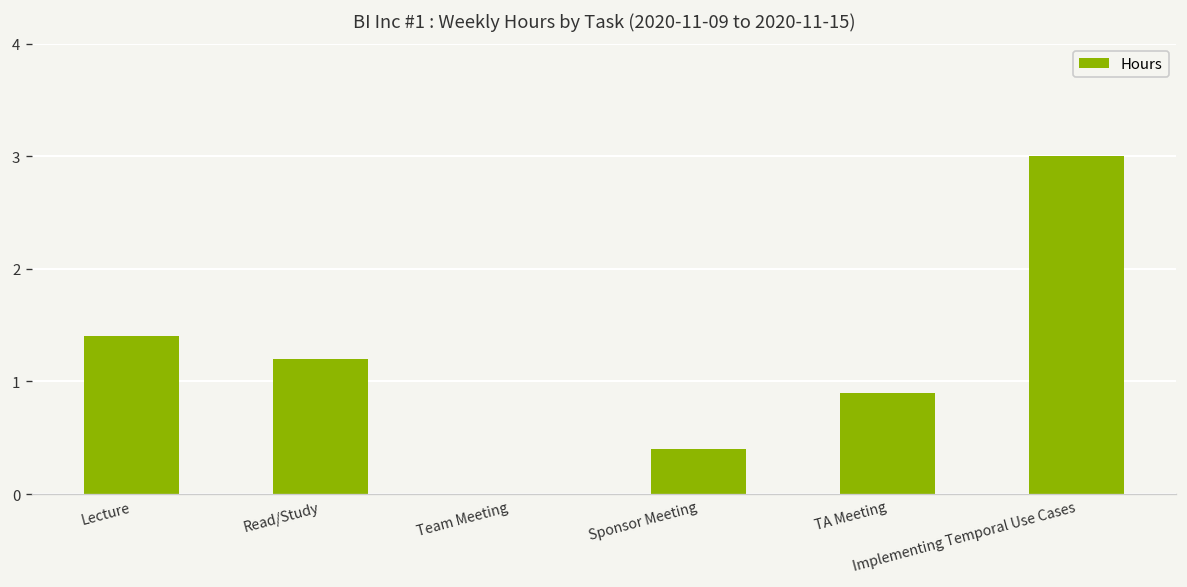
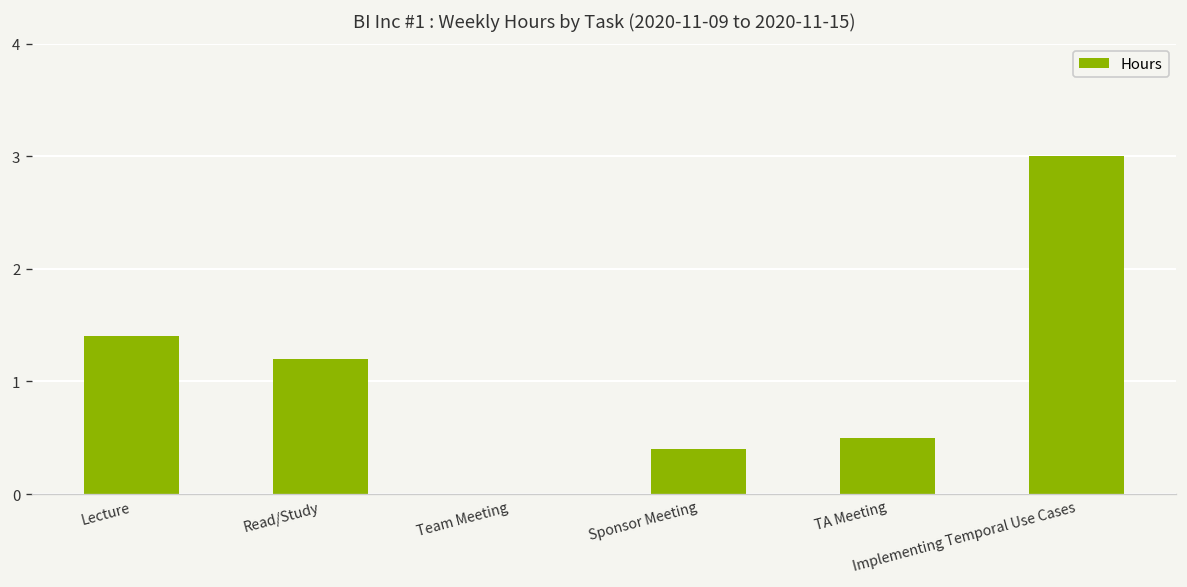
  {
    "Lecture": 1.4,
    "Read/Study": 1.2,
    "Team Meeting": 0.0,
    "Sponsor Meeting": 0.4,
-   "TA Meeting": 0.9,
+   "TA Meeting": 0.5,
    "Implementing Temporal Use Cases": 3.0
  }
